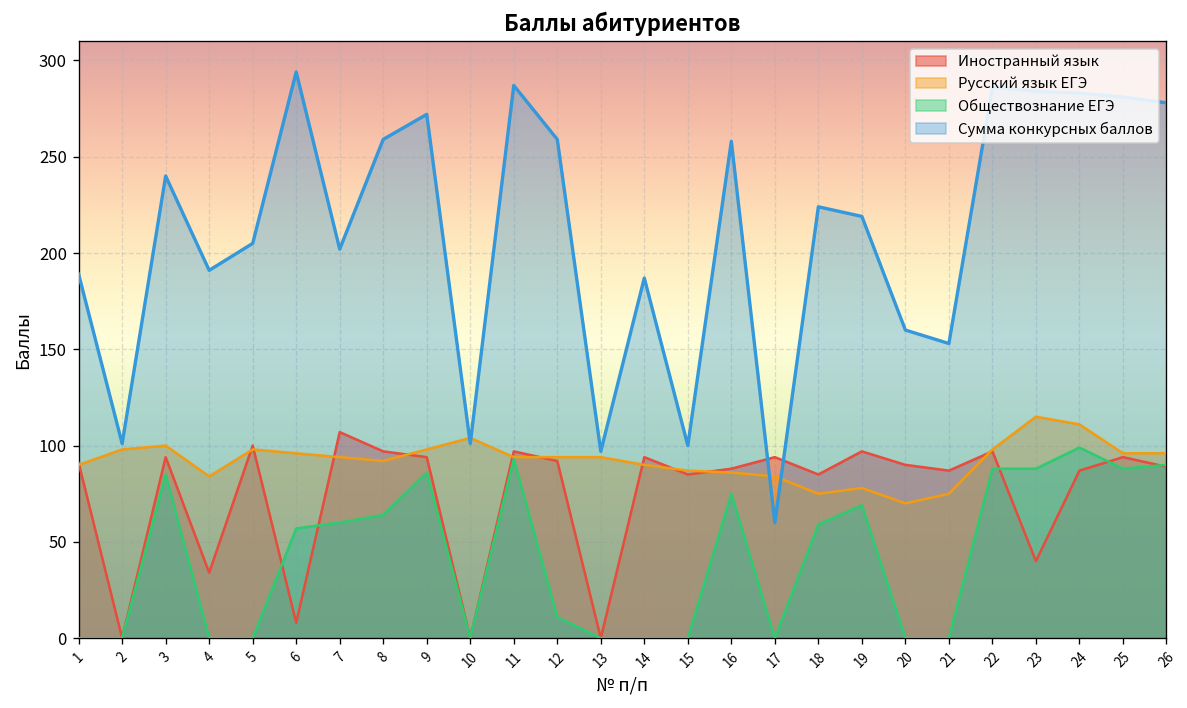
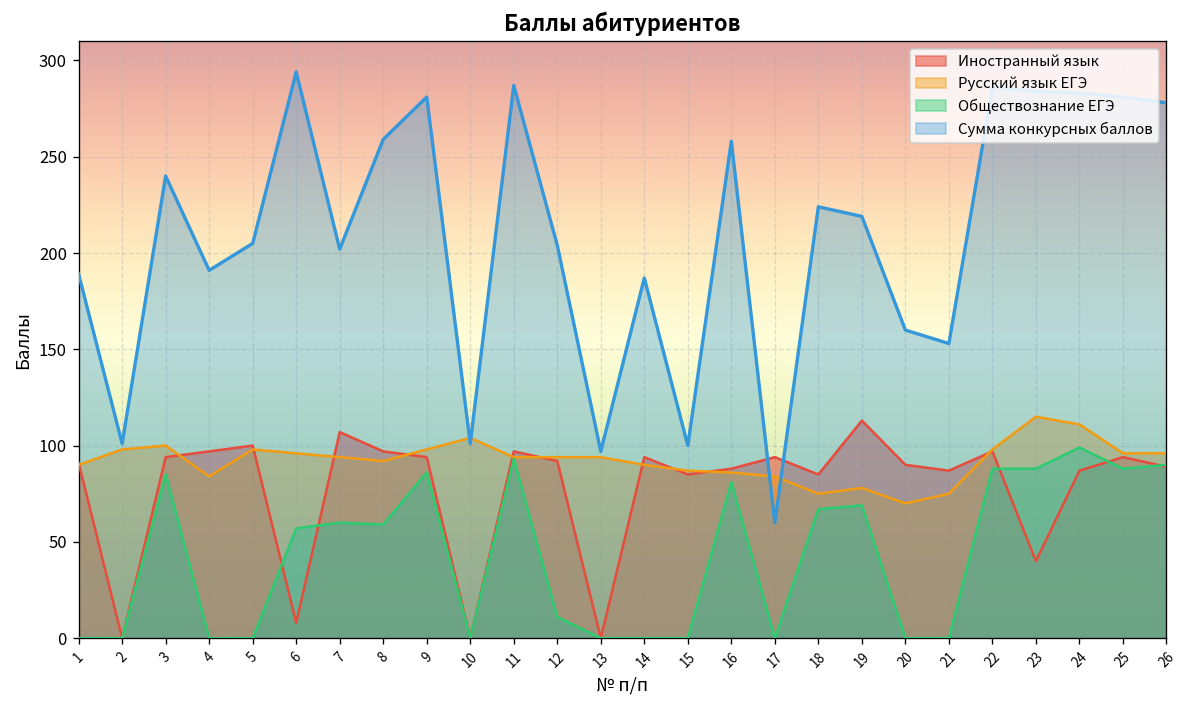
  {
    "Иностранный язык": {
      "3": 94,
-     "4": 34,
+     "4": 97,
      "5": 100,
      "6": 8,
      "7": 107,
      "8": 97,
      "9": 94,
      "11": 97,
      "12": 92,
      "14": 94,
      "15": 85,
      "16": 88,
      "17": 94,
      "18": 85,
-     "19": 97,
+     "19": 113,
      "20": 90,
      "21": 87,
      "23": 40,
      "24": 87,
      "25": 94
    },
    "Русский язык ЕГЭ": {
      "2": 98,
      "3": 100,
      "4": 84,
      "5": 98,
      "6": 96,
      "7": 94,
      "8": 92,
      "9": 98,
      "10": 104,
      "12": 94,
      "13": 94,
      "14": 90,
      "15": 87,
      "16": 86,
      "17": 84,
      "18": 75,
      "19": 78,
      "20": 70,
      "21": 75,
      "23": 115,
      "24": 111,
      "25": 96,
      "26": 96
    },
    "Обществознание ЕГЭ": {
      "1": 0,
      "3": 85,
      "4": 0,
      "5": 0,
      "6": 57,
      "7": 60,
-     "8": 64,
+     "8": 59,
      "9": 86,
      "12": 11,
      "14": 0,
      "15": 0,
-     "16": 75,
+     "16": 81,
      "17": 0,
-     "18": 59,
+     "18": 67,
      "19": 69,
      "20": 0,
      "21": 0,
      "22": 88,
      "23": 88,
      "24": 99,
      "25": 88
    },
    "Сумма конкурсных баллов": {
      "1": 189,
      "2": 101,
      "3": 240,
      "4": 191,
      "5": 205,
      "6": 294,
      "7": 202,
      "8": 259,
-     "9": 272,
+     "9": 281,
      "10": 101,
      "11": 287,
-     "12": 259,
+     "12": 204,
      "13": 97,
      "14": 187,
      "15": 100,
      "16": 258,
      "17": 60,
      "18": 224,
      "19": 219,
      "20": 160,
      "21": 153,
      "26": 278
    }
  }
